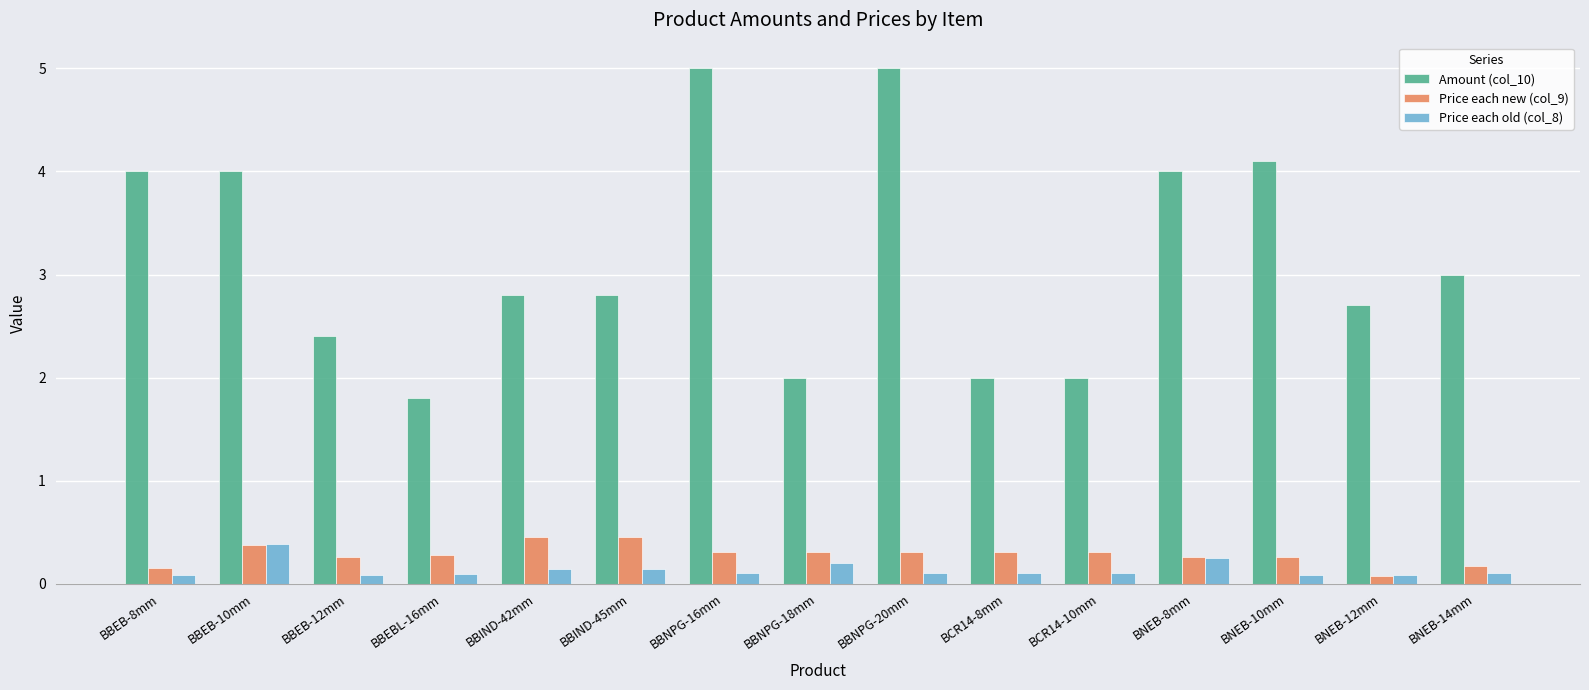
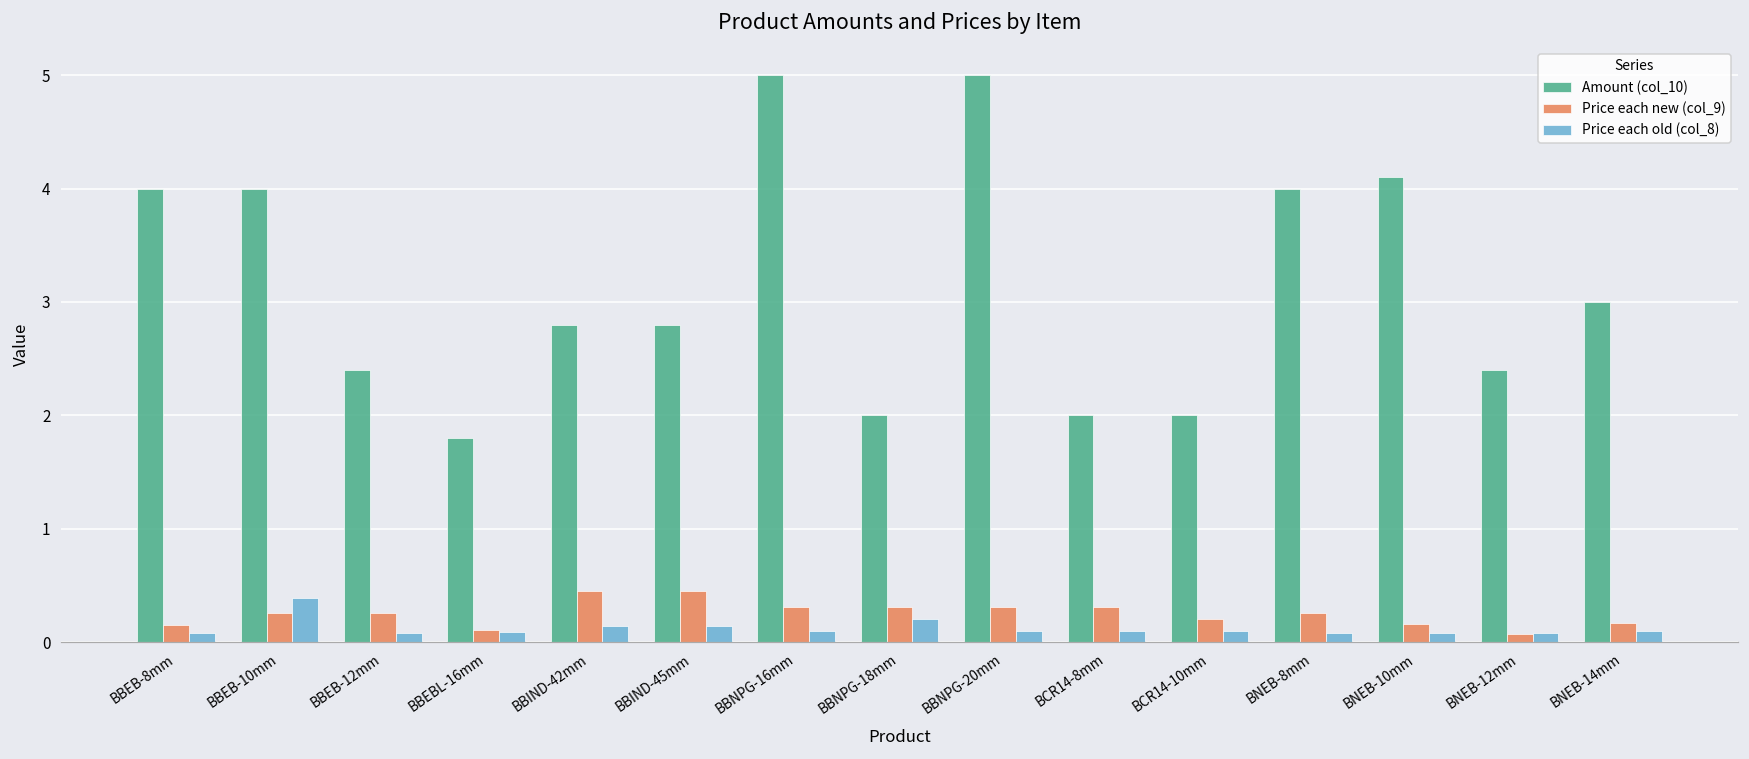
  {
    "Amount (col_10)": {
      "BBEB-8mm": 4.0,
      "BBEB-10mm": 4.0,
      "BBEB-12mm": 2.4,
      "BBEBL-16mm": 1.8,
      "BBIND-42mm": 2.8,
      "BBIND-45mm": 2.8,
      "BBNPG-16mm": 5.0,
      "BBNPG-18mm": 2.0,
      "BBNPG-20mm": 5.0,
      "BCR14-8mm": 2.0,
      "BCR14-10mm": 2.0,
      "BNEB-8mm": 4.0,
      "BNEB-10mm": 4.1,
-     "BNEB-12mm": 2.7,
+     "BNEB-12mm": 2.4,
      "BNEB-14mm": 3.0
    },
    "Price each new (col_9)": {
      "BBEB-8mm": 0.15,
-     "BBEB-10mm": 0.38,
+     "BBEB-10mm": 0.26,
      "BBEB-12mm": 0.26,
-     "BBEBL-16mm": 0.28,
+     "BBEBL-16mm": 0.11,
      "BBIND-42mm": 0.45,
      "BBIND-45mm": 0.45,
      "BBNPG-16mm": 0.31,
      "BBNPG-18mm": 0.31,
      "BBNPG-20mm": 0.31,
      "BCR14-8mm": 0.31,
-     "BCR14-10mm": 0.31,
+     "BCR14-10mm": 0.20,
      "BNEB-8mm": 0.26,
-     "BNEB-10mm": 0.26,
+     "BNEB-10mm": 0.16,
      "BNEB-12mm": 0.07,
      "BNEB-14mm": 0.17
    },
    "Price each old (col_8)": {
      "BBEB-8mm": 0.08,
      "BBEB-10mm": 0.39,
      "BBEB-12mm": 0.08,
      "BBEBL-16mm": 0.09,
      "BBIND-42mm": 0.14,
      "BBIND-45mm": 0.14,
      "BBNPG-16mm": 0.10,
      "BBNPG-18mm": 0.20,
      "BBNPG-20mm": 0.10,
      "BCR14-8mm": 0.10,
      "BCR14-10mm": 0.10,
-     "BNEB-8mm": 0.25,
+     "BNEB-8mm": 0.08,
      "BNEB-10mm": 0.08,
      "BNEB-12mm": 0.08,
      "BNEB-14mm": 0.10
    }
  }
